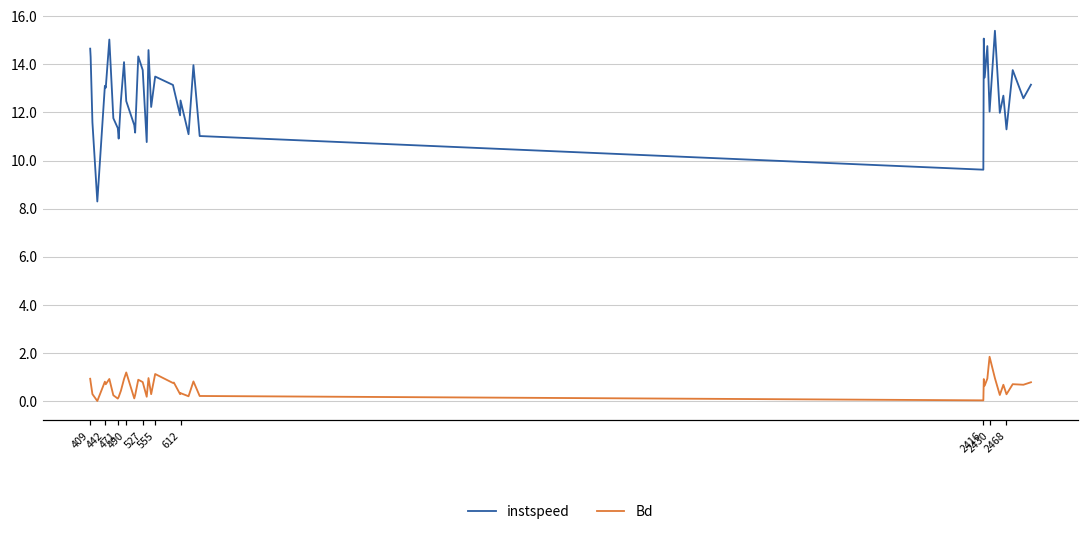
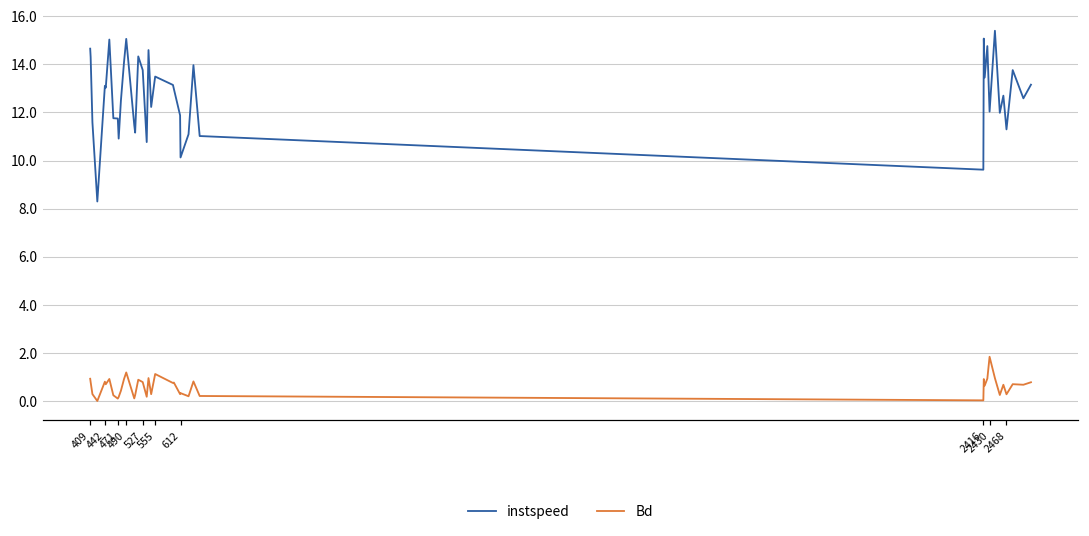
  {
    "instspeed": {
      "409": 14.7,
      "442": 13.1,
-     "471": 11.3,
-     "490": 12.5,
+     "471": 11.7,
+     "490": 15.1,
      "527": 13.8,
      "555": 13.5,
-     "612": 12.5,
+     "612": 10.1,
      "2416": 9.6,
      "2430": 12.0,
      "2468": 11.3
    },
    "Bd": {
      "409": 0.9,
      "442": 0.8,
      "471": 0.1,
      "490": 1.2,
      "527": 0.8,
      "555": 1.1,
      "612": 0.3,
      "2416": 0.0,
      "2430": 1.8,
      "2468": 0.3
    }
  }
